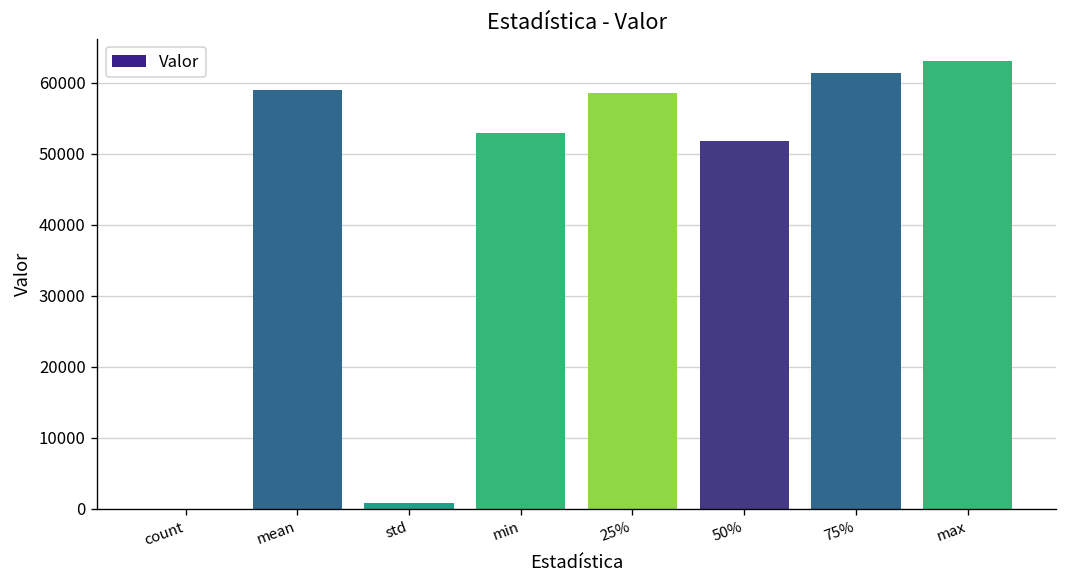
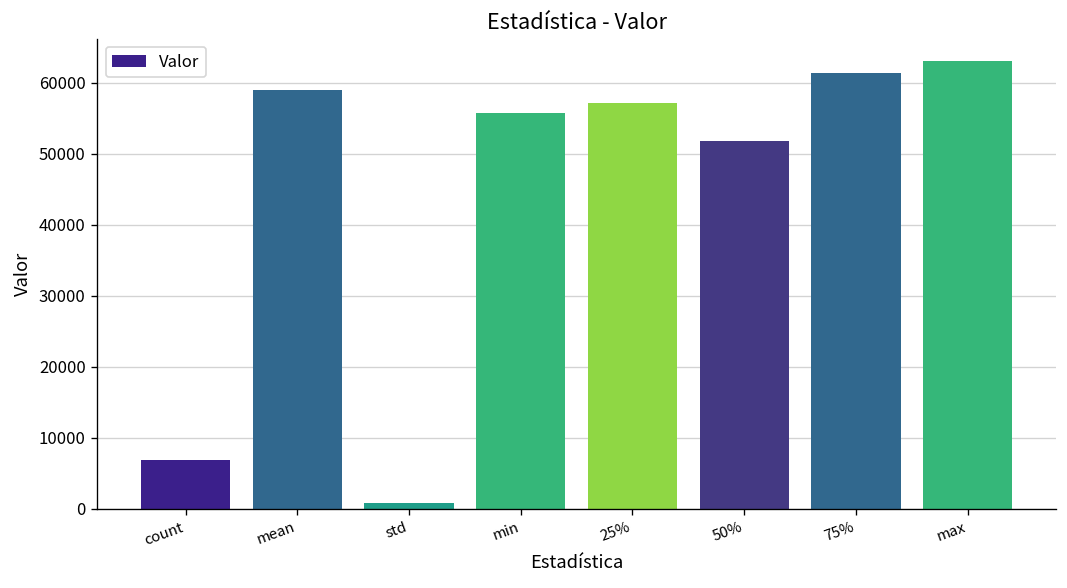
  {
-   "count": 0,
+   "count": 7000,
    "mean": 59000,
    "std": 1000,
-   "min": 53000,
-   "25%": 59000,
+   "min": 56000,
+   "25%": 57000,
    "50%": 52000,
    "75%": 61000,
    "max": 63000
  }
